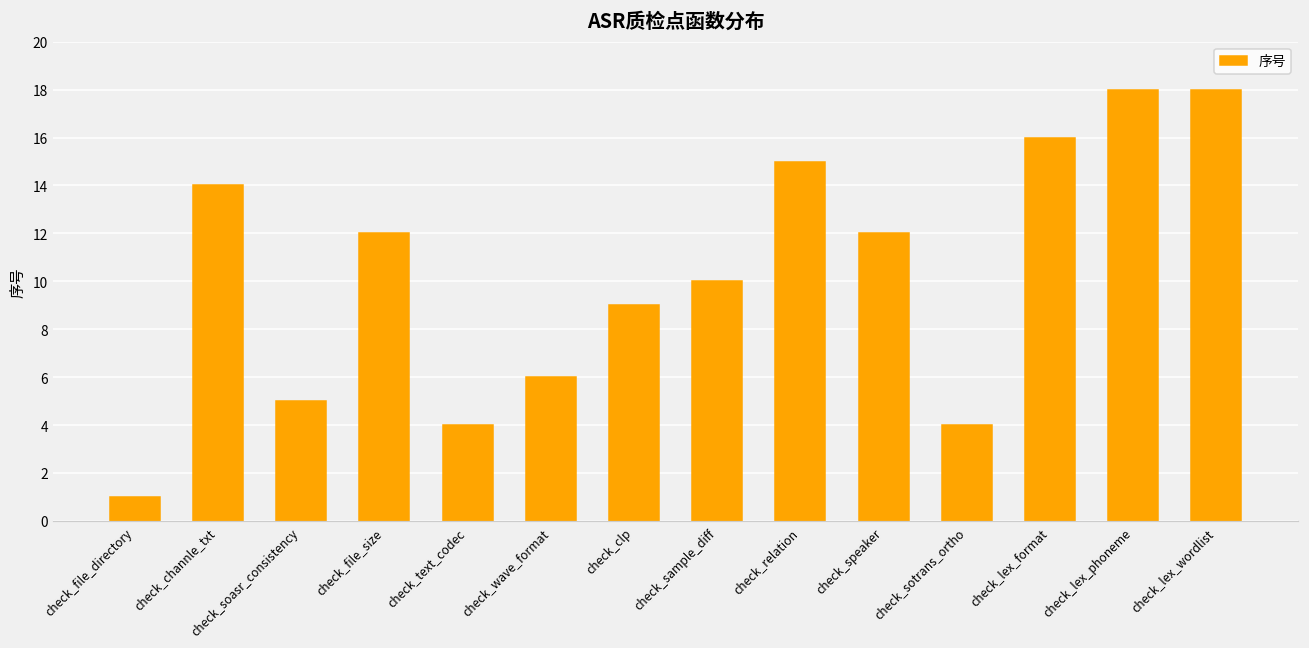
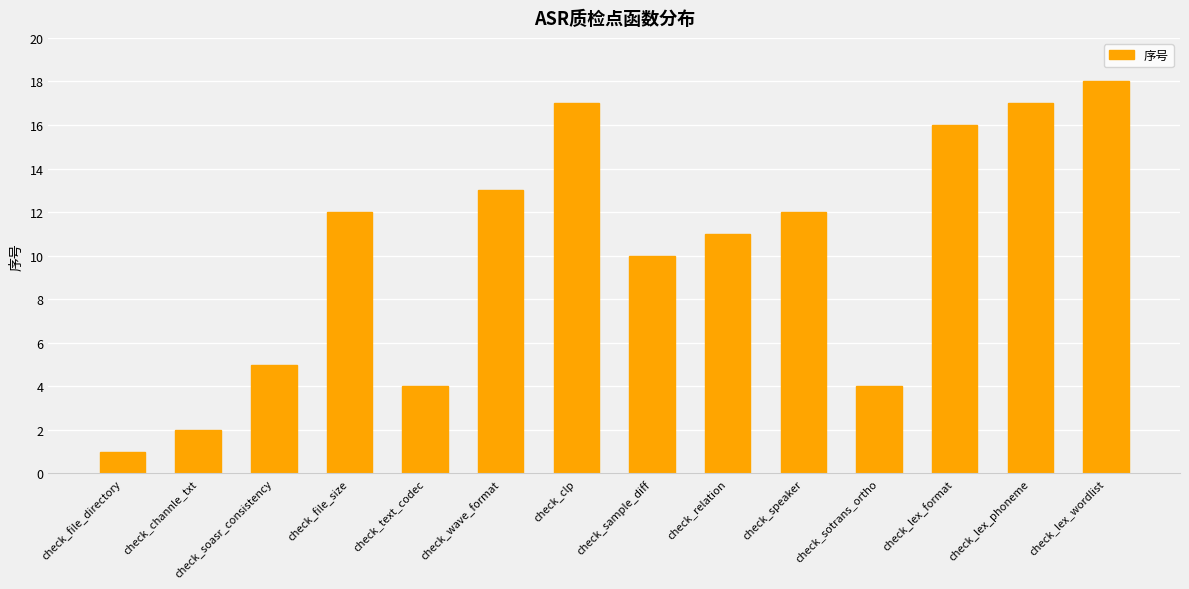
  {
    "check_file_directory": 1,
-   "check_channle_txt": 14,
+   "check_channle_txt": 2,
    "check_soasr_consistency": 5,
    "check_file_size": 12,
    "check_text_codec": 4,
-   "check_wave_format": 6,
-   "check_clp": 9,
+   "check_wave_format": 13,
+   "check_clp": 17,
    "check_sample_diff": 10,
-   "check_relation": 15,
+   "check_relation": 11,
    "check_speaker": 12,
    "check_sotrans_ortho": 4,
    "check_lex_format": 16,
-   "check_lex_phoneme": 18,
+   "check_lex_phoneme": 17,
    "check_lex_wordlist": 18
  }
